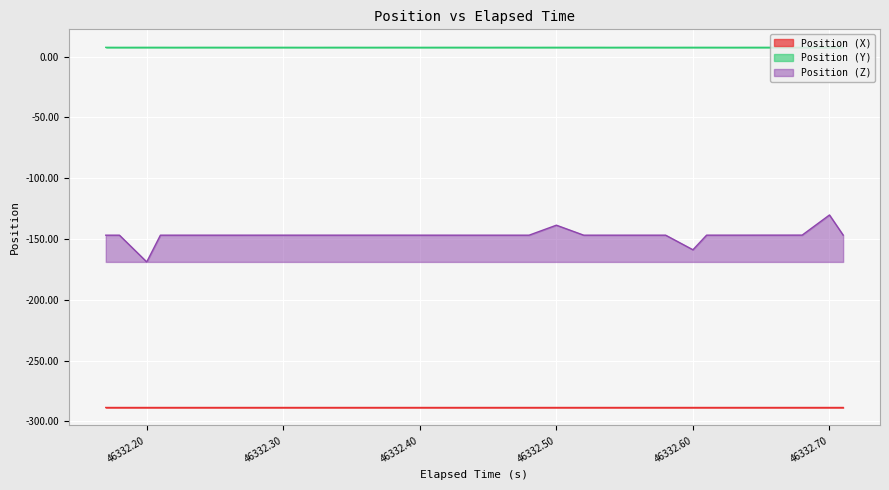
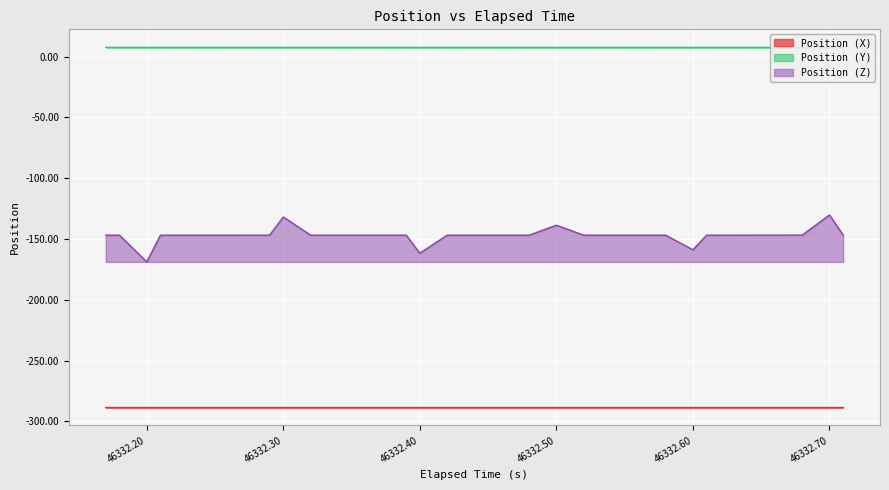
  {
    "Position (X)": {
      "46332.20": -289,
      "46332.30": -289,
      "46332.40": -289,
      "46332.50": -289,
      "46332.60": -289,
      "46332.70": -289
    },
    "Position (Y)": {
      "46332.20": 8,
      "46332.30": 8,
      "46332.40": 8,
      "46332.50": 8,
      "46332.60": 8
    },
    "Position (Z)": {
      "46332.20": -169,
-     "46332.30": -147,
-     "46332.40": -147,
+     "46332.30": -132,
+     "46332.40": -162,
      "46332.50": -139,
      "46332.60": -159,
      "46332.70": -130
    }
  }
